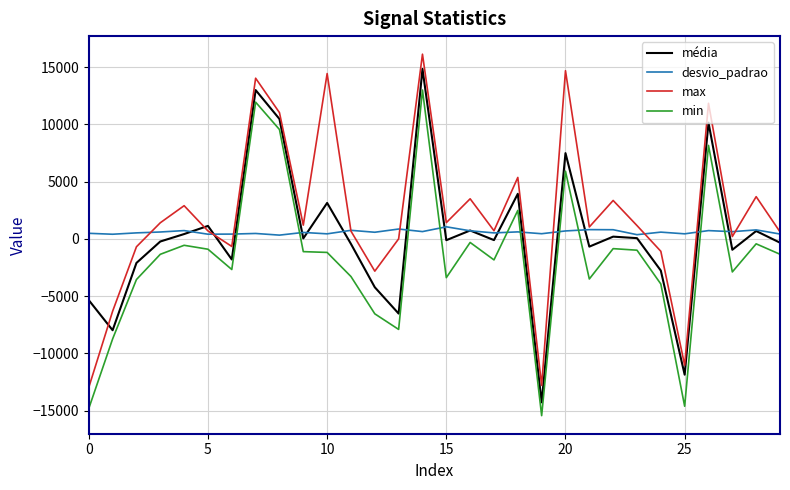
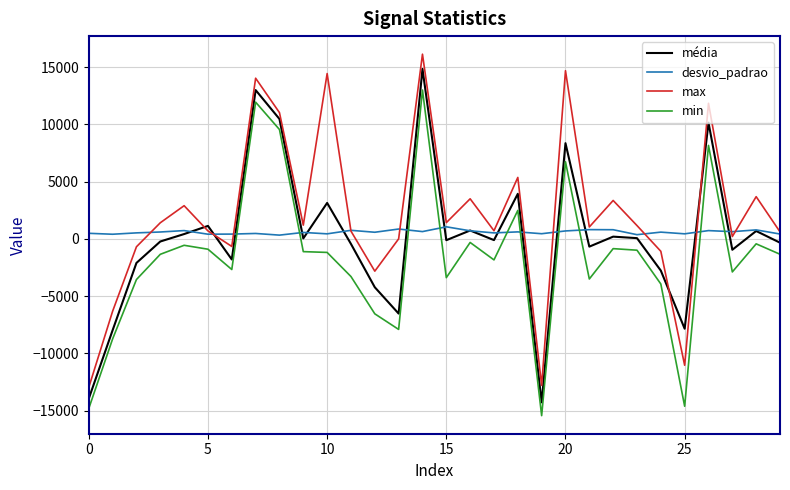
  {
    "média": {
-     "0": -5400,
+     "0": -14000,
      "5": 1100,
      "10": 3100,
      "15": -100,
-     "20": 7500,
-     "25": -11900
+     "20": 8400,
+     "25": -7800
    },
    "desvio_padrao": {
      "0": 500,
      "5": 400,
      "10": 400,
      "15": 1100,
      "20": 700,
      "25": 400
    },
    "max": {
      "0": -13000,
      "5": 700,
      "10": 14500,
      "15": 1400,
      "20": 14700,
      "25": -11000
    },
    "min": {
      "0": -14800,
      "5": -900,
      "10": -1200,
      "15": -3400,
-     "20": 5900,
+     "20": 6700,
      "25": -14600
    }
  }
